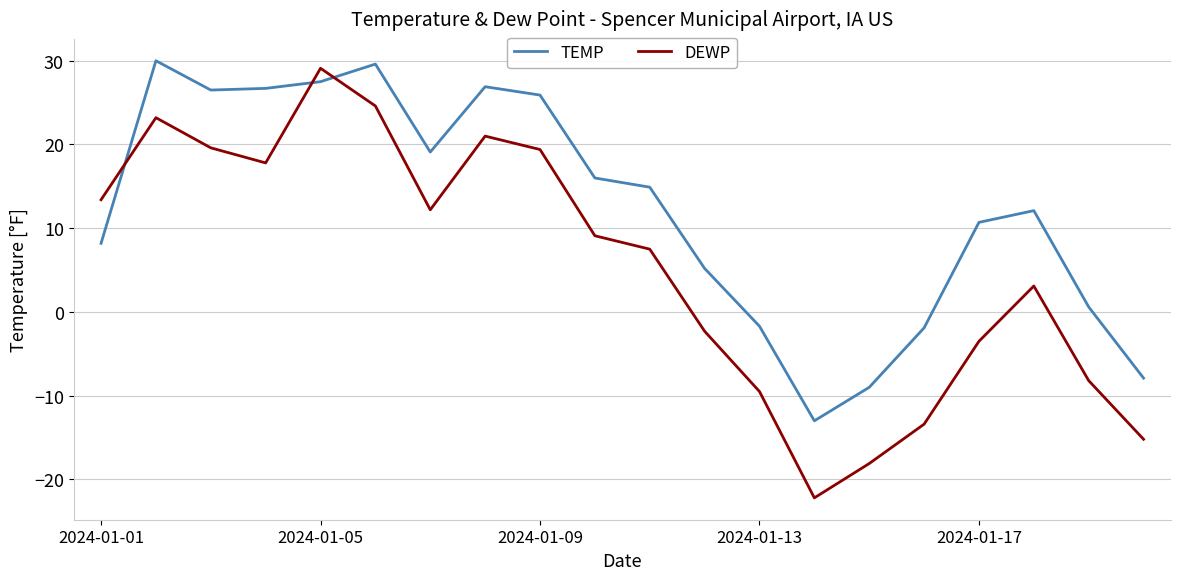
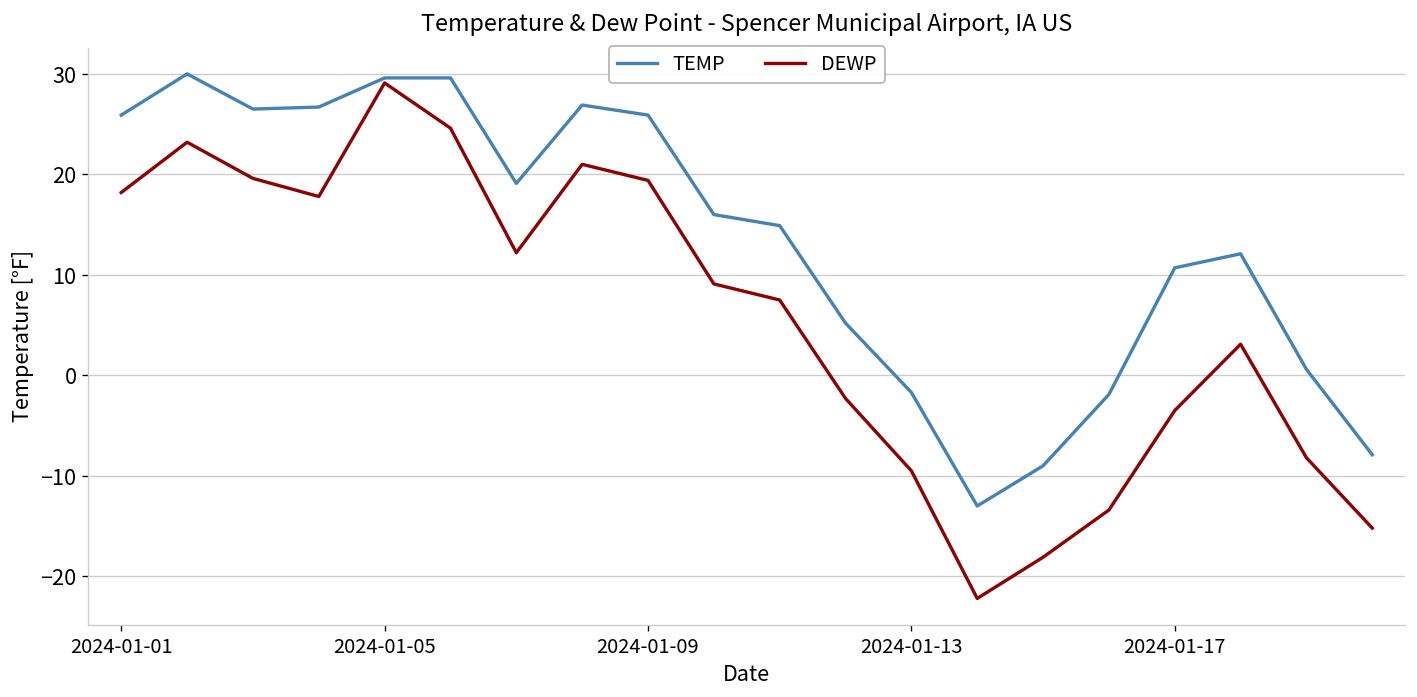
  {
    "TEMP": {
-     "2024-01-01": 8,
-     "2024-01-05": 28,
+     "2024-01-01": 26,
+     "2024-01-05": 30,
      "2024-01-09": 26,
      "2024-01-13": -2,
      "2024-01-17": 11
    },
    "DEWP": {
-     "2024-01-01": 13,
+     "2024-01-01": 18,
      "2024-01-05": 29,
      "2024-01-09": 19,
      "2024-01-13": -10,
      "2024-01-17": -4
    }
  }
